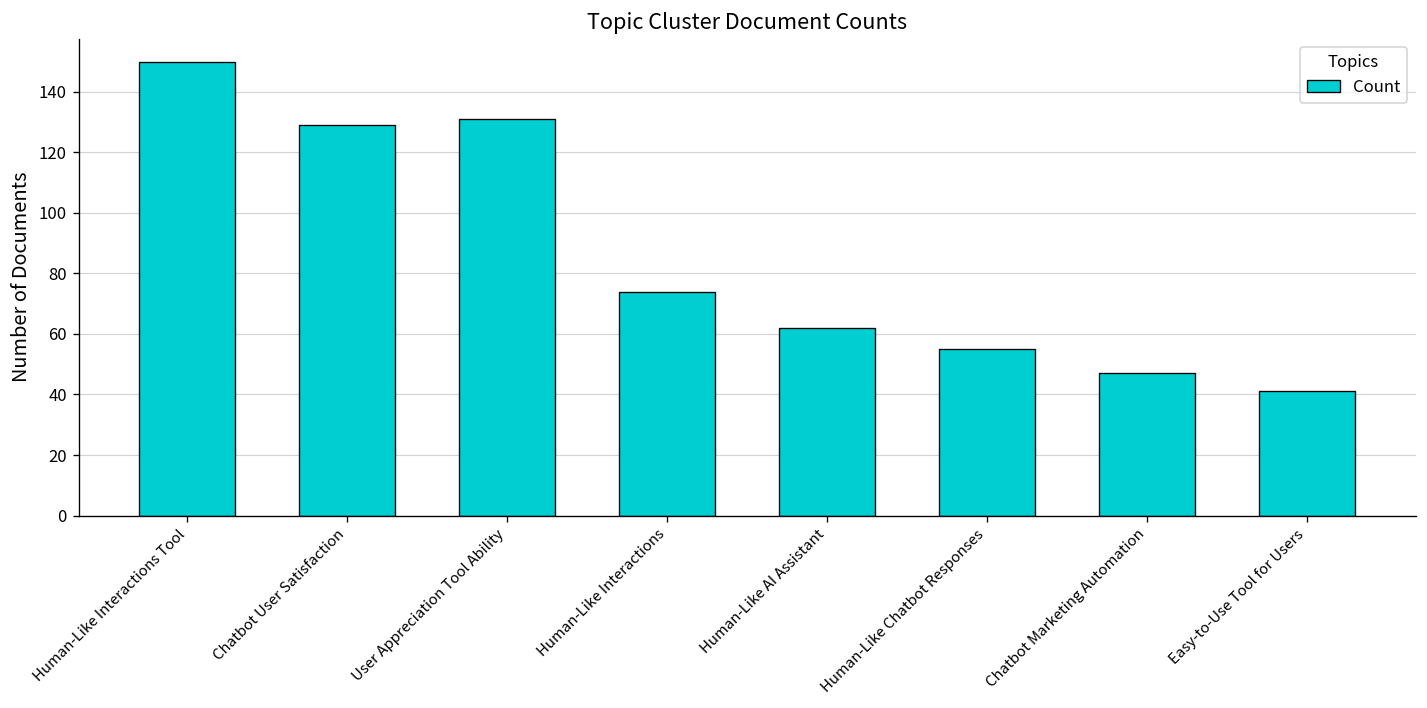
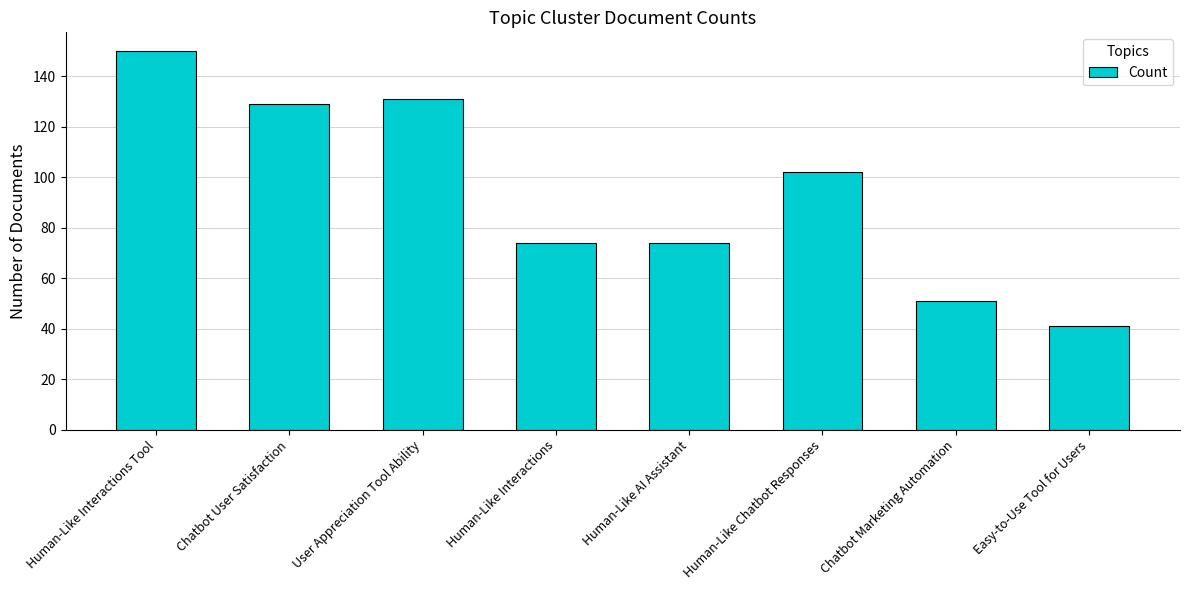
  {
    "Human-Like Interactions Tool": 150,
    "Chatbot User Satisfaction": 129,
    "User Appreciation Tool Ability": 131,
    "Human-Like Interactions": 74,
-   "Human-Like AI Assistant": 62,
-   "Human-Like Chatbot Responses": 55,
-   "Chatbot Marketing Automation": 47,
+   "Human-Like AI Assistant": 74,
+   "Human-Like Chatbot Responses": 102,
+   "Chatbot Marketing Automation": 51,
    "Easy-to-Use Tool for Users": 41
  }
